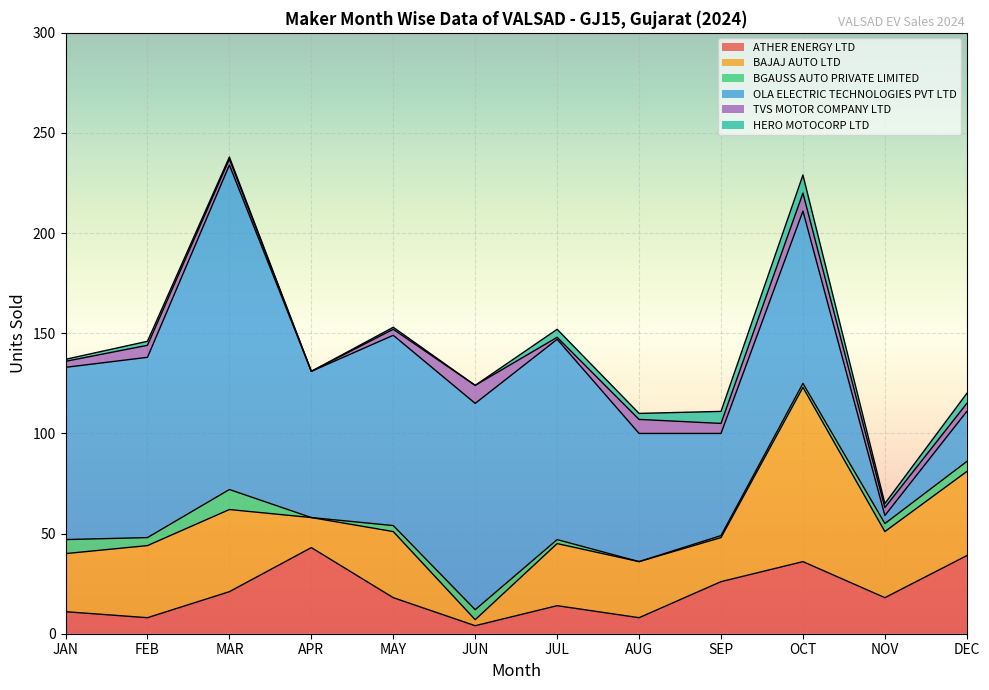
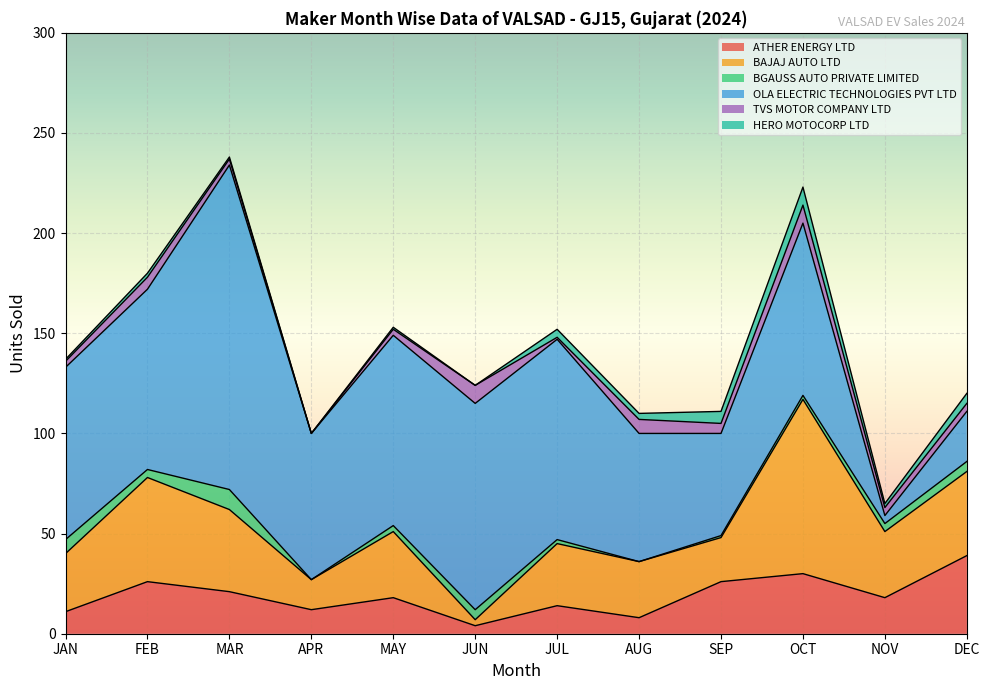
  {
    "ATHER ENERGY LTD": {
      "JAN": 11,
-     "FEB": 8,
+     "FEB": 26,
      "MAR": 21,
-     "APR": 43,
+     "APR": 12,
      "MAY": 18,
      "JUN": 4,
      "JUL": 14,
      "AUG": 8,
      "SEP": 26,
-     "OCT": 36,
+     "OCT": 30,
      "NOV": 18,
      "DEC": 39
    },
    "BAJAJ AUTO LTD": {
      "JAN": 29,
-     "FEB": 36,
+     "FEB": 52,
      "MAR": 41,
      "MAY": 33,
      "JUN": 3,
      "JUL": 31,
      "OCT": 87,
      "NOV": 33,
      "DEC": 42
    },
    "OLA ELECTRIC TECHNOLOGIES PVT LTD": {
      "JAN": 86,
      "FEB": 90,
      "MAR": 162,
      "MAY": 95,
      "JUN": 103,
      "AUG": 64,
      "SEP": 51,
      "OCT": 86,
      "NOV": 4,
      "DEC": 25
    },
    "TVS MOTOR COMPANY LTD": {
      "FEB": 6,
      "AUG": 7,
      "SEP": 5,
      "OCT": 9,
      "NOV": 4,
      "DEC": 4
    }
  }
